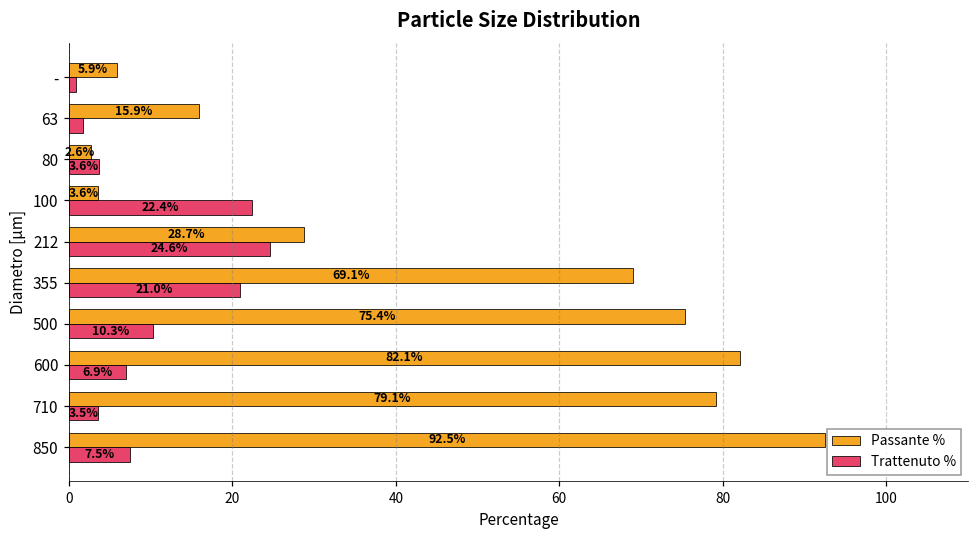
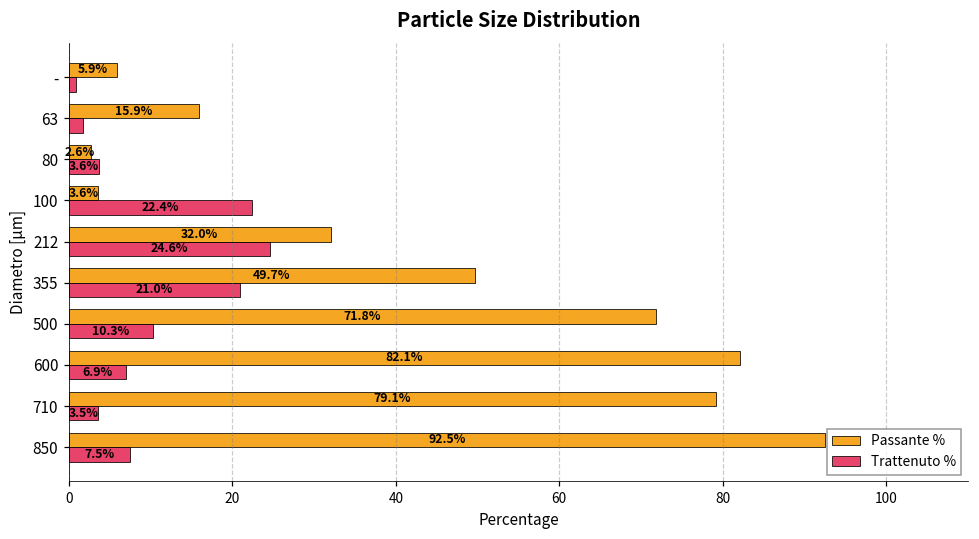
  {
    "Passante %": {
      "-": "5.9%",
      "63": "15.9%",
      "80": "2.6%",
      "100": "3.6%",
-     "212": "28.7%",
-     "355": "69.1%",
-     "500": "75.4%",
+     "212": "32.0%",
+     "355": "49.7%",
+     "500": "71.8%",
      "600": "82.1%",
      "710": "79.1%",
      "850": "92.5%"
    },
    "Trattenuto %": {
      "80": "3.6%",
      "100": "22.4%",
      "212": "24.6%",
      "355": "21.0%",
      "500": "10.3%",
      "600": "6.9%",
      "710": "3.5%",
      "850": "7.5%"
    }
  }
